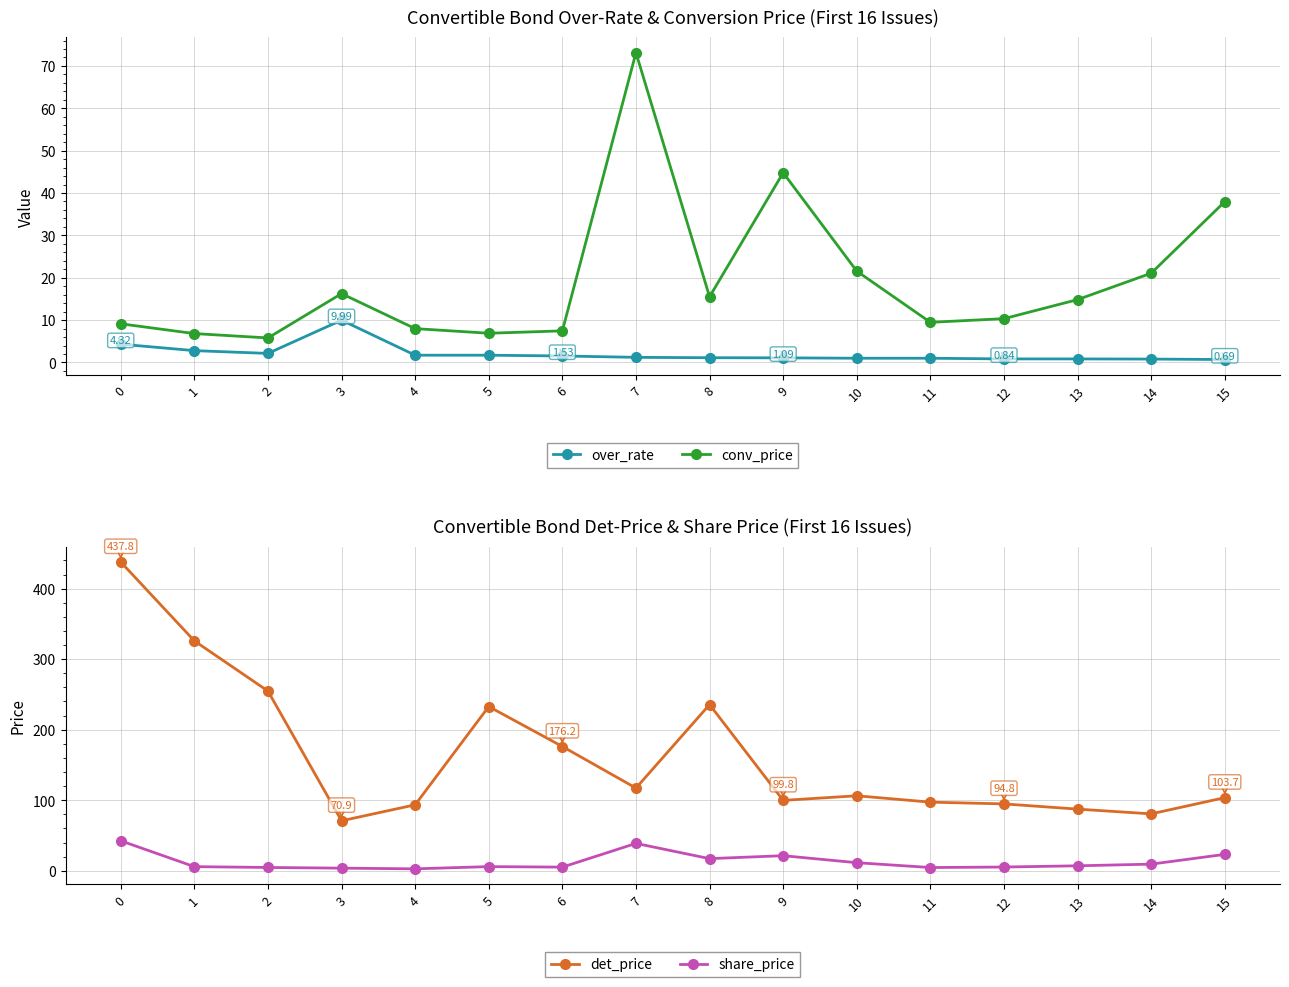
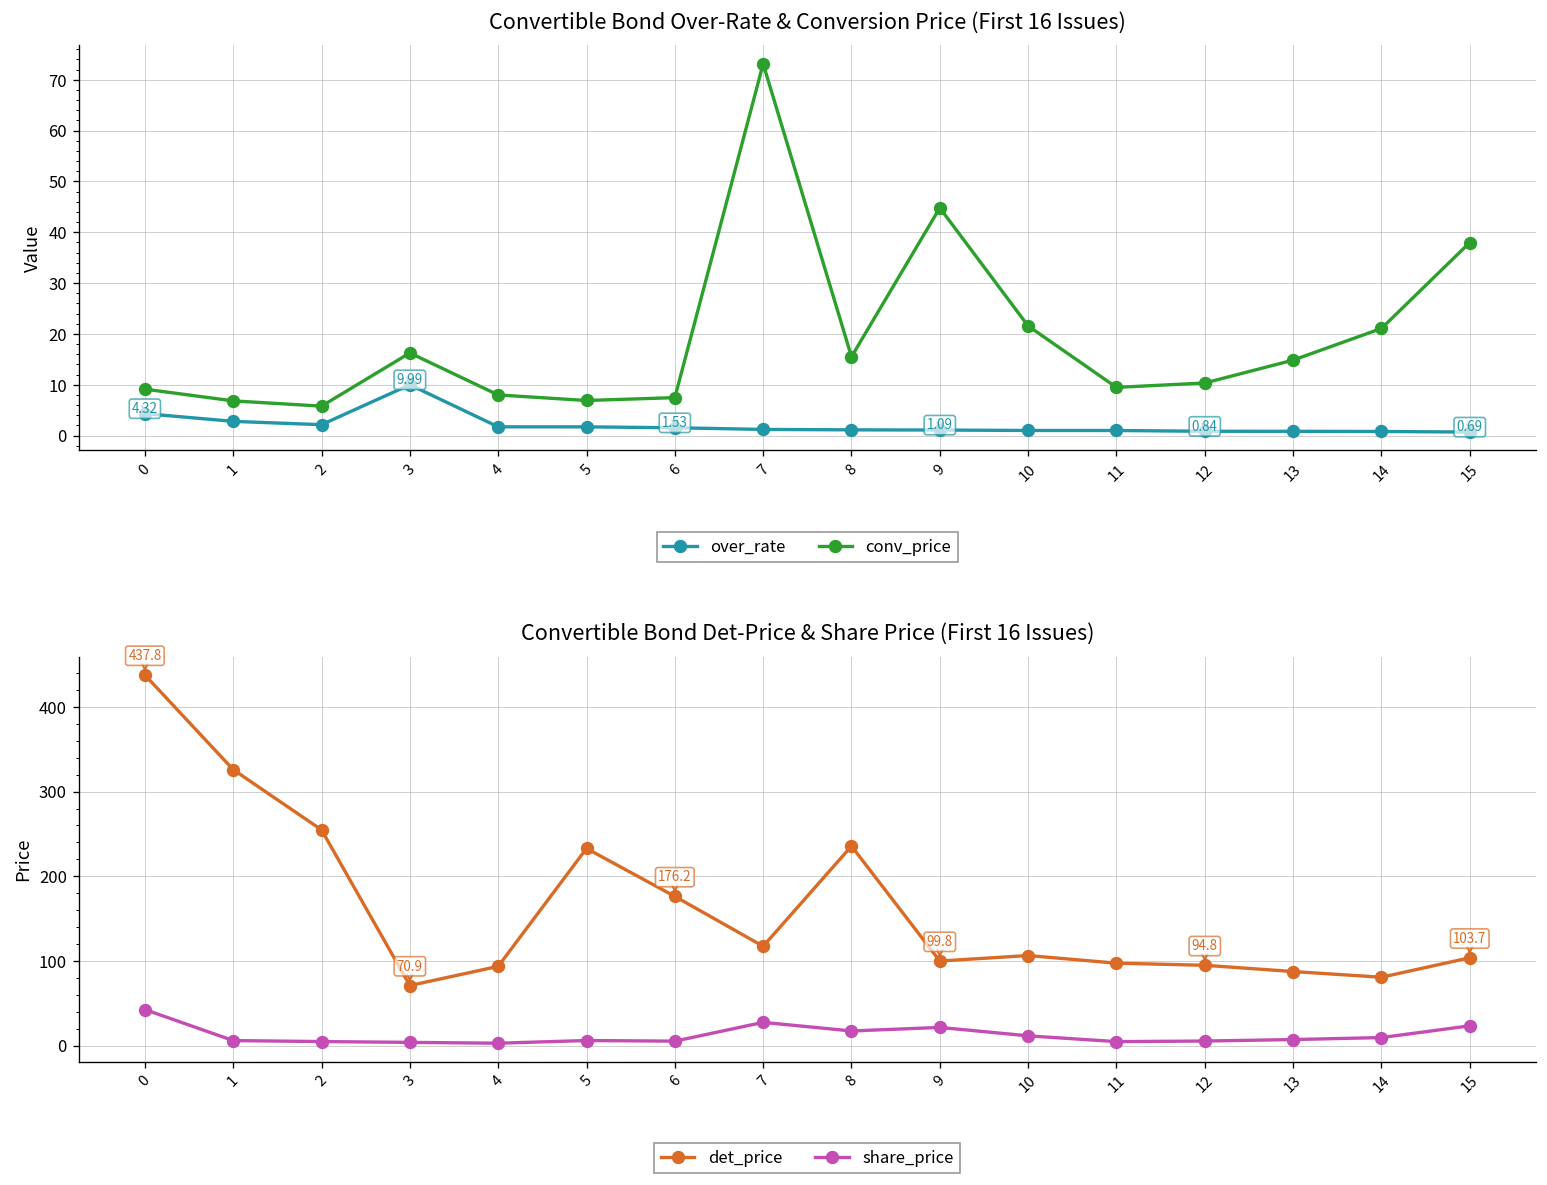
  {
    "Convertible Bond Over-Rate & Conversion Price (First 16 Issues)": {
      "over_rate": {
        "1": 3,
        "2": 2,
        "4": 2,
        "5": 2,
        "7": 1,
        "8": 1,
        "10": 1,
        "11": 1,
        "13": 1,
        "14": 1
      },
      "conv_price": {
        "0": 9,
        "1": 7,
        "2": 6,
        "3": 16,
        "4": 8,
        "5": 7,
        "6": 7,
        "7": 73,
        "8": 16,
        "9": 45,
        "10": 22,
        "11": 9,
        "12": 10,
        "13": 15,
        "14": 21,
        "15": 38
      }
    },
    "Convertible Bond Det-Price & Share Price (First 16 Issues)": {
      "det_price": {
        "1": 330,
        "2": 250,
        "4": 90,
        "5": 230,
        "7": 120,
        "8": 240,
        "10": 110,
        "11": 100,
        "13": 90,
        "14": 80
      },
      "share_price": {
        "0": 40,
        "1": 10,
        "2": 0,
        "3": 0,
        "4": 0,
        "5": 10,
        "6": 10,
-       "7": 40,
+       "7": 30,
        "8": 20,
        "9": 20,
        "10": 10,
        "11": 0,
        "12": 10,
        "13": 10,
        "14": 10,
        "15": 20
      }
    }
  }
